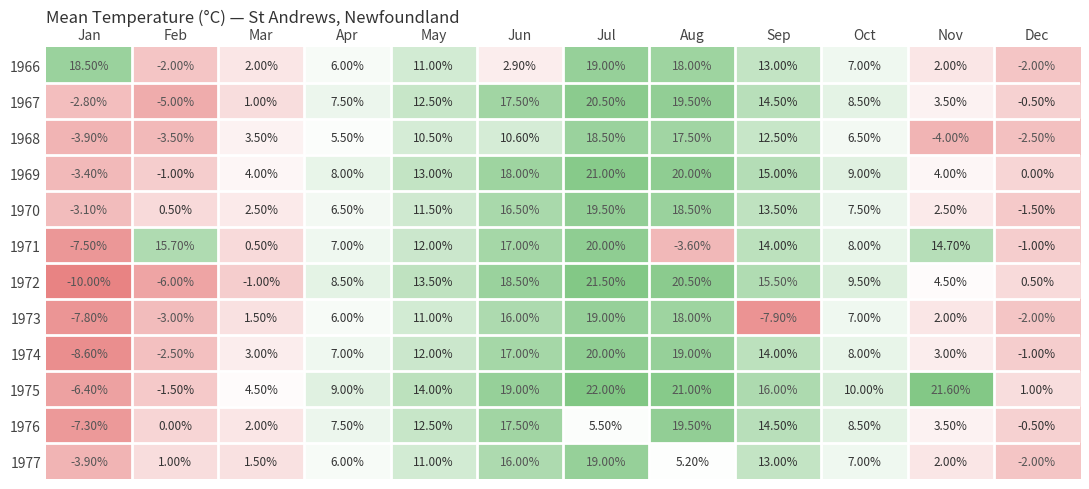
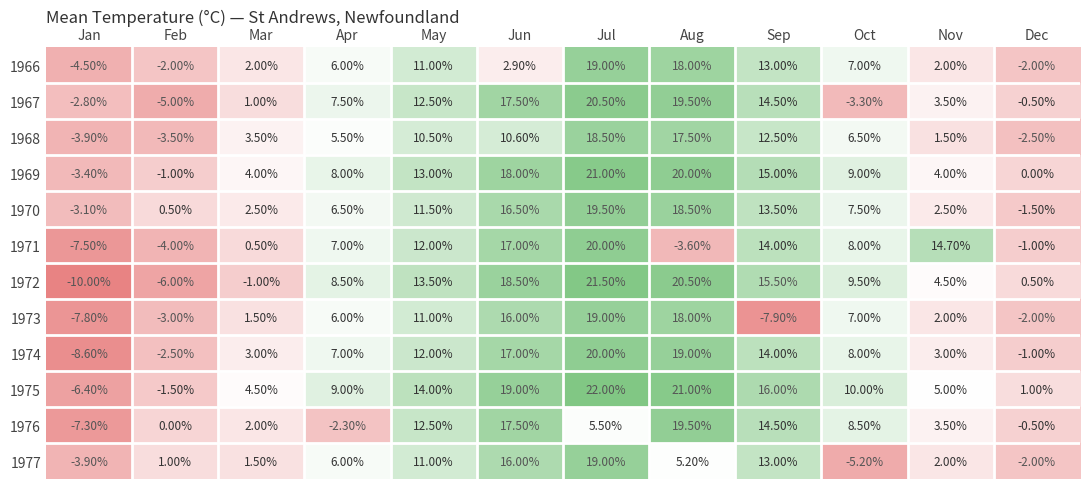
  {
    "1966": {
-     "Jan": "18.50%",
+     "Jan": "-4.50%",
      "Feb": "-2.00%",
      "Mar": "2.00%",
      "Apr": "6.00%",
      "May": "11.00%",
      "Jun": "2.90%",
      "Jul": "19.00%",
      "Aug": "18.00%",
      "Sep": "13.00%",
      "Oct": "7.00%",
      "Nov": "2.00%",
      "Dec": "-2.00%"
    },
    "1967": {
      "Jan": "-2.80%",
      "Feb": "-5.00%",
      "Mar": "1.00%",
      "Apr": "7.50%",
      "May": "12.50%",
      "Jun": "17.50%",
      "Jul": "20.50%",
      "Aug": "19.50%",
      "Sep": "14.50%",
-     "Oct": "8.50%",
+     "Oct": "-3.30%",
      "Nov": "3.50%",
      "Dec": "-0.50%"
    },
    "1968": {
      "Jan": "-3.90%",
      "Feb": "-3.50%",
      "Mar": "3.50%",
      "Apr": "5.50%",
      "May": "10.50%",
      "Jun": "10.60%",
      "Jul": "18.50%",
      "Aug": "17.50%",
      "Sep": "12.50%",
      "Oct": "6.50%",
-     "Nov": "-4.00%",
+     "Nov": "1.50%",
      "Dec": "-2.50%"
    },
    "1969": {
      "Jan": "-3.40%",
      "Feb": "-1.00%",
      "Mar": "4.00%",
      "Apr": "8.00%",
      "May": "13.00%",
      "Jun": "18.00%",
      "Jul": "21.00%",
      "Aug": "20.00%",
      "Sep": "15.00%",
      "Oct": "9.00%",
      "Nov": "4.00%",
      "Dec": "0.00%"
    },
    "1970": {
      "Jan": "-3.10%",
      "Feb": "0.50%",
      "Mar": "2.50%",
      "Apr": "6.50%",
      "May": "11.50%",
      "Jun": "16.50%",
      "Jul": "19.50%",
      "Aug": "18.50%",
      "Sep": "13.50%",
      "Oct": "7.50%",
      "Nov": "2.50%",
      "Dec": "-1.50%"
    },
    "1971": {
      "Jan": "-7.50%",
-     "Feb": "15.70%",
+     "Feb": "-4.00%",
      "Mar": "0.50%",
      "Apr": "7.00%",
      "May": "12.00%",
      "Jun": "17.00%",
      "Jul": "20.00%",
      "Aug": "-3.60%",
      "Sep": "14.00%",
      "Oct": "8.00%",
      "Nov": "14.70%",
      "Dec": "-1.00%"
    },
    "1972": {
      "Jan": "-10.00%",
      "Feb": "-6.00%",
      "Mar": "-1.00%",
      "Apr": "8.50%",
      "May": "13.50%",
      "Jun": "18.50%",
      "Jul": "21.50%",
      "Aug": "20.50%",
      "Sep": "15.50%",
      "Oct": "9.50%",
      "Nov": "4.50%",
      "Dec": "0.50%"
    },
    "1973": {
      "Jan": "-7.80%",
      "Feb": "-3.00%",
      "Mar": "1.50%",
      "Apr": "6.00%",
      "May": "11.00%",
      "Jun": "16.00%",
      "Jul": "19.00%",
      "Aug": "18.00%",
      "Sep": "-7.90%",
      "Oct": "7.00%",
      "Nov": "2.00%",
      "Dec": "-2.00%"
    },
    "1974": {
      "Jan": "-8.60%",
      "Feb": "-2.50%",
      "Mar": "3.00%",
      "Apr": "7.00%",
      "May": "12.00%",
      "Jun": "17.00%",
      "Jul": "20.00%",
      "Aug": "19.00%",
      "Sep": "14.00%",
      "Oct": "8.00%",
      "Nov": "3.00%",
      "Dec": "-1.00%"
    },
    "1975": {
      "Jan": "-6.40%",
      "Feb": "-1.50%",
      "Mar": "4.50%",
      "Apr": "9.00%",
      "May": "14.00%",
      "Jun": "19.00%",
      "Jul": "22.00%",
      "Aug": "21.00%",
      "Sep": "16.00%",
      "Oct": "10.00%",
-     "Nov": "21.60%",
+     "Nov": "5.00%",
      "Dec": "1.00%"
    },
    "1976": {
      "Jan": "-7.30%",
      "Feb": "0.00%",
      "Mar": "2.00%",
-     "Apr": "7.50%",
+     "Apr": "-2.30%",
      "May": "12.50%",
      "Jun": "17.50%",
      "Jul": "5.50%",
      "Aug": "19.50%",
      "Sep": "14.50%",
      "Oct": "8.50%",
      "Nov": "3.50%",
      "Dec": "-0.50%"
    },
    "1977": {
      "Jan": "-3.90%",
      "Feb": "1.00%",
      "Mar": "1.50%",
      "Apr": "6.00%",
      "May": "11.00%",
      "Jun": "16.00%",
      "Jul": "19.00%",
      "Aug": "5.20%",
      "Sep": "13.00%",
-     "Oct": "7.00%",
+     "Oct": "-5.20%",
      "Nov": "2.00%",
      "Dec": "-2.00%"
    }
  }
